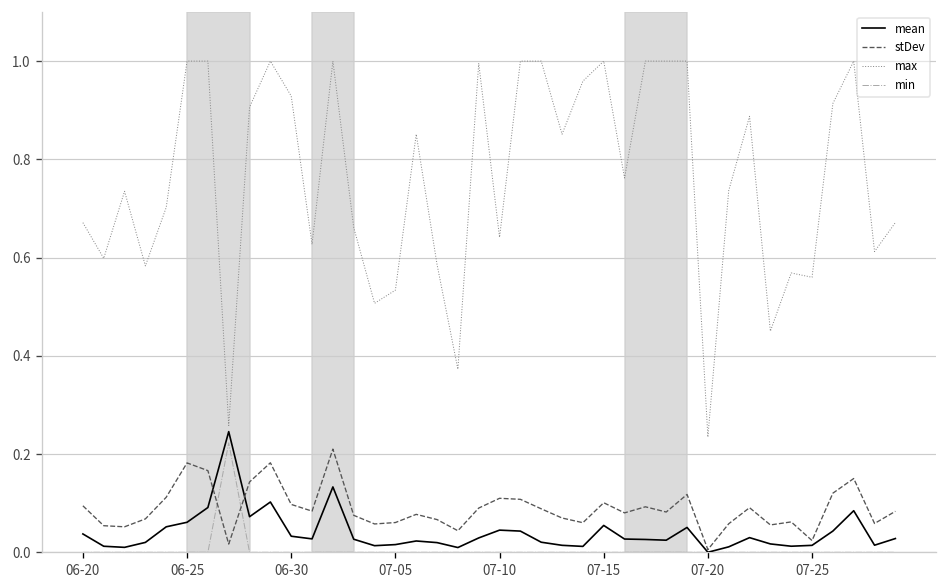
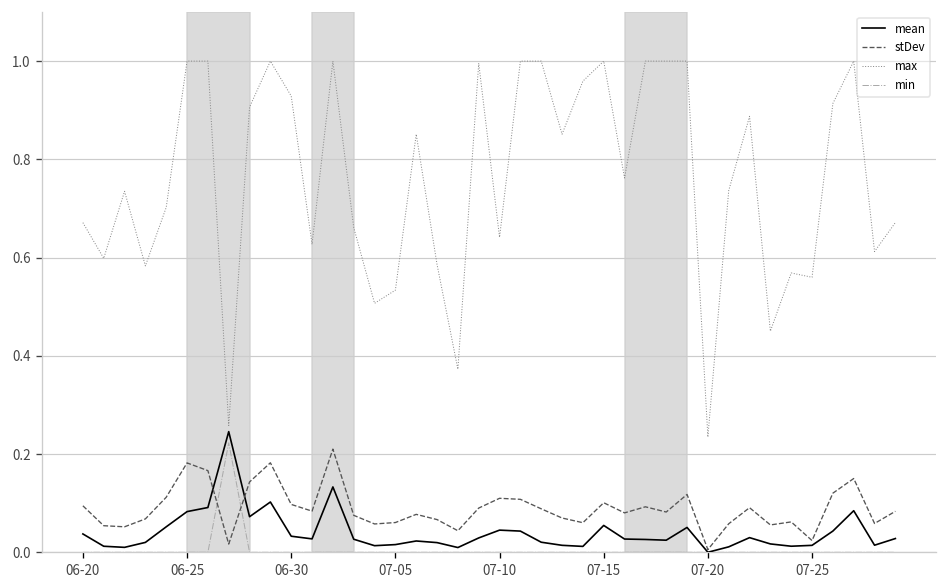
  {
    "mean": {
      "06-20": 0.04,
-     "06-25": 0.06,
+     "06-25": 0.08,
      "06-30": 0.03,
      "07-05": 0.02,
      "07-10": 0.05,
      "07-15": 0.05,
      "07-25": 0.01
    },
    "stDev": {
      "06-20": 0.09,
      "06-25": 0.18,
      "06-30": 0.10,
      "07-05": 0.06,
      "07-10": 0.11,
      "07-15": 0.10,
      "07-25": 0.02
    }
  }
